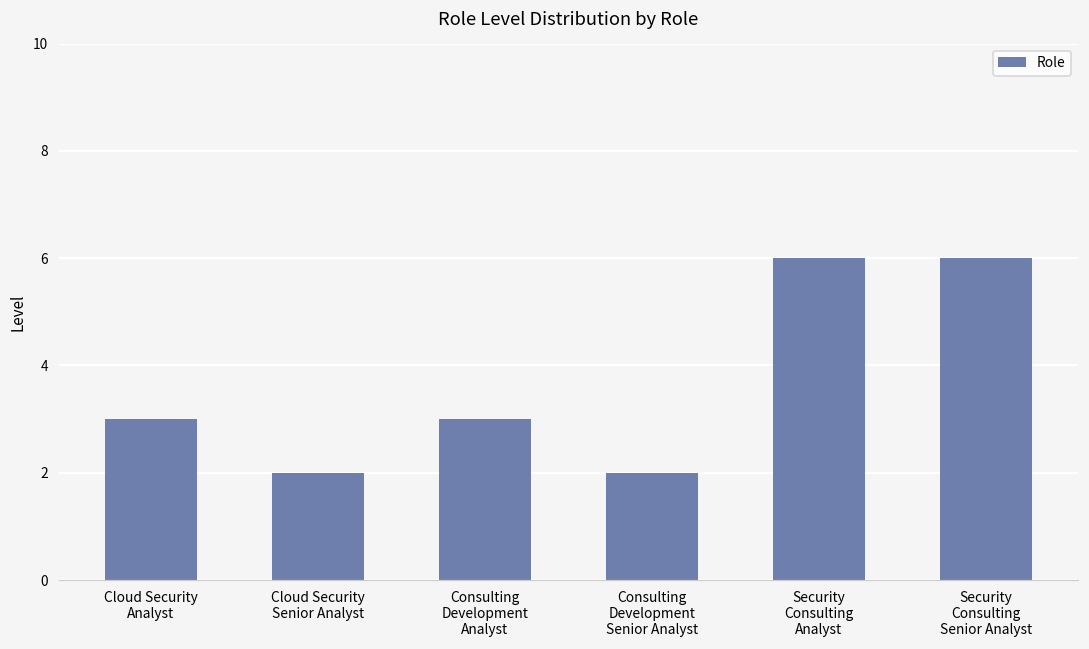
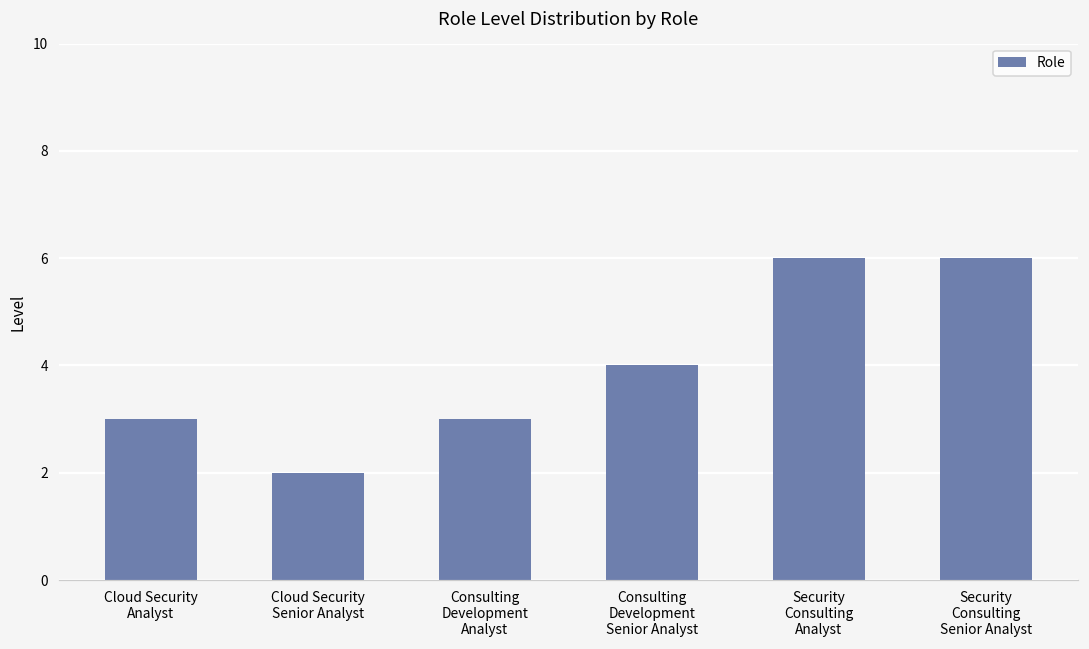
  {
    "Cloud Security Analyst": 3,
    "Cloud Security Senior Analyst": 2,
    "Consulting Development Analyst": 3,
-   "Consulting Development Senior Analyst": 2,
+   "Consulting Development Senior Analyst": 4,
    "Security Consulting Analyst": 6,
    "Security Consulting Senior Analyst": 6
  }
